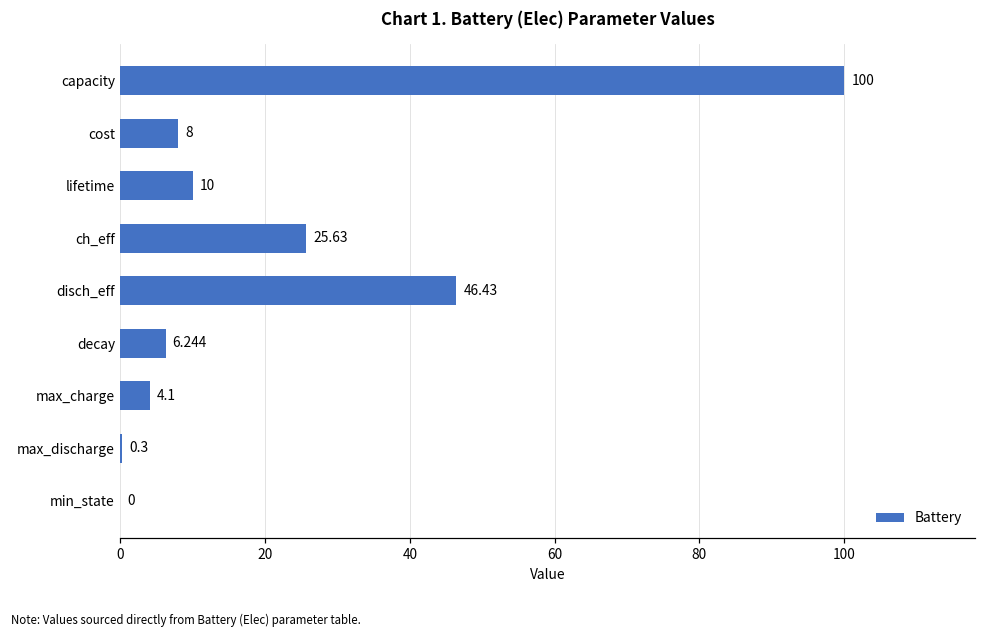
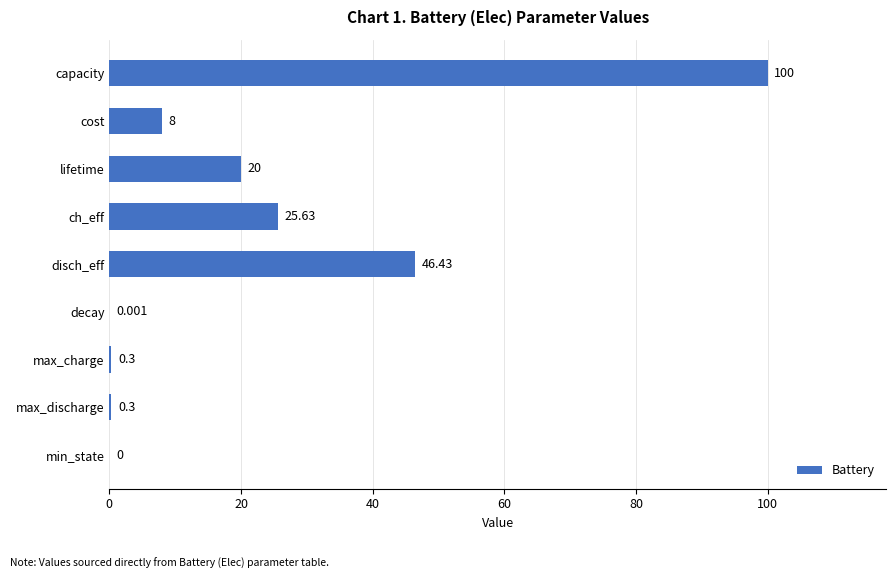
  {
    "capacity": 100,
    "cost": 8,
-   "lifetime": 10,
+   "lifetime": 20,
    "ch_eff": 25.63,
    "disch_eff": 46.43,
-   "decay": 6.244,
-   "max_charge": 4.1,
+   "decay": 0.001,
+   "max_charge": 0.3,
    "max_discharge": 0.3,
    "min_state": 0
  }
